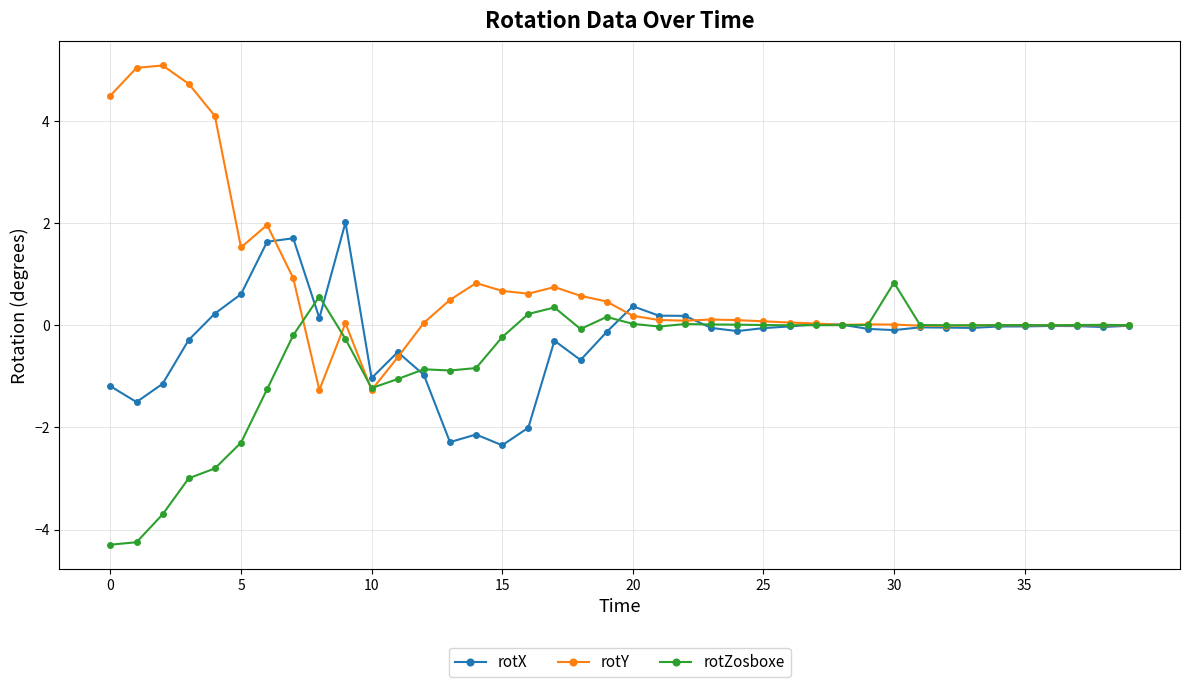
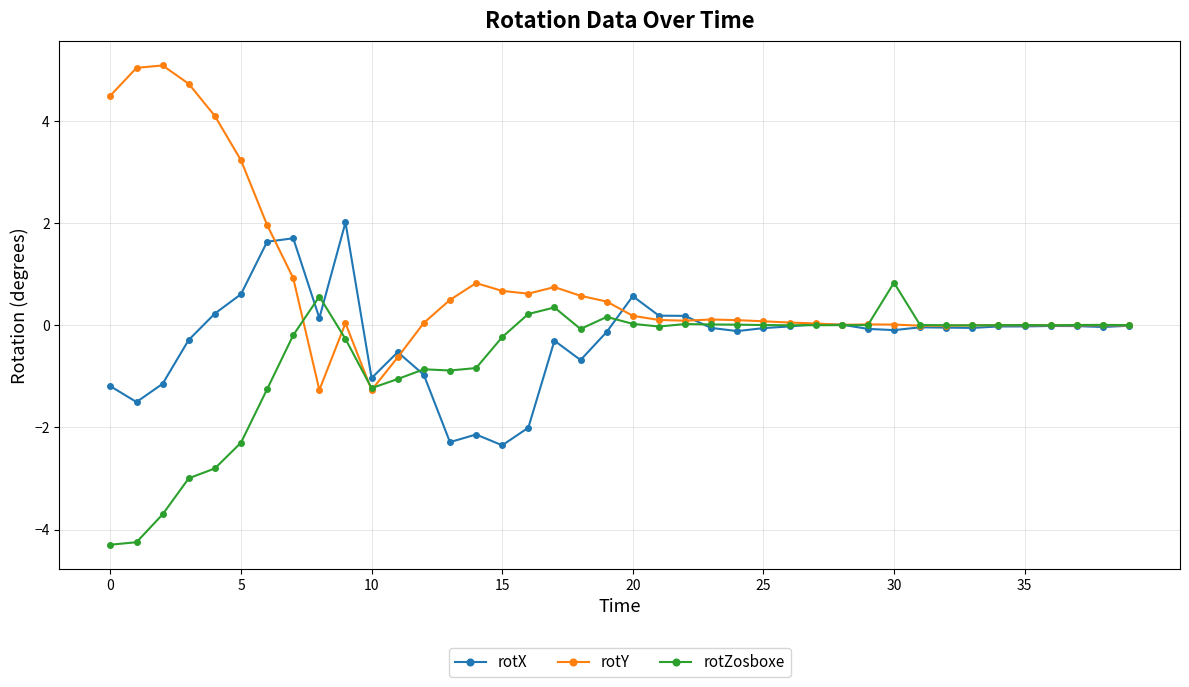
  {
    "rotX": {
      "0": -1.2,
      "5": 0.6,
      "10": -1.0,
      "15": -2.4,
-     "20": 0.4,
+     "20": 0.6,
      "25": -0.1,
      "30": -0.1
    },
    "rotY": {
      "0": 4.5,
-     "5": 1.5,
+     "5": 3.2,
      "15": 0.7,
      "20": 0.2,
      "25": 0.1,
      "30": 0.0
    },
    "rotZosboxe": {
      "0": -4.3,
      "5": -2.3,
      "15": -0.2,
      "20": 0.0,
      "25": 0.0,
      "30": 0.8
    }
  }
